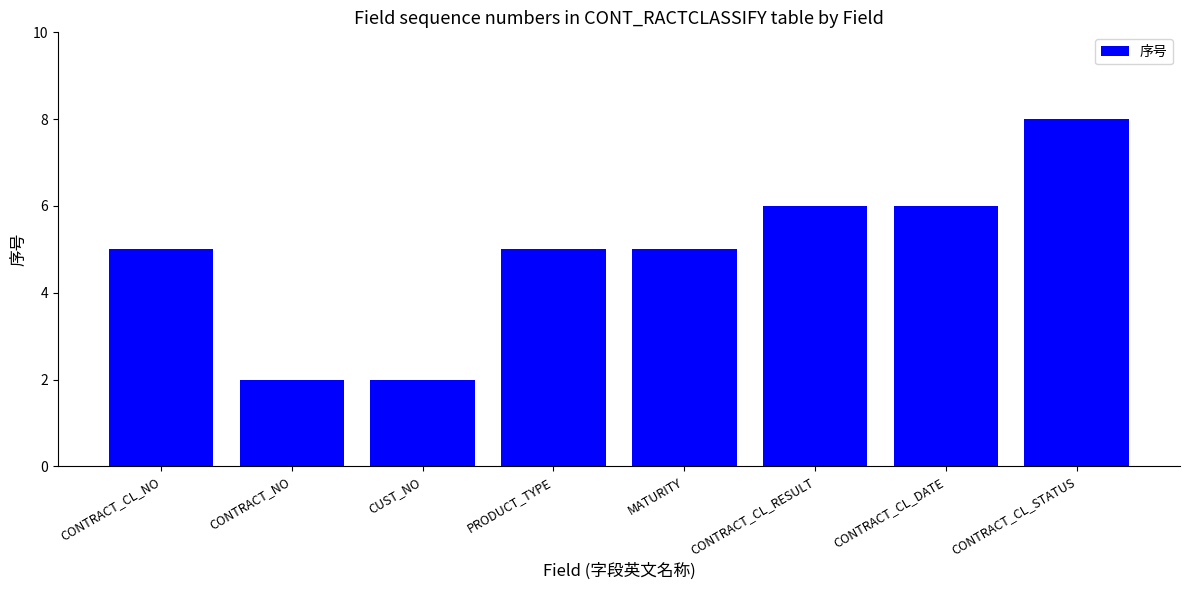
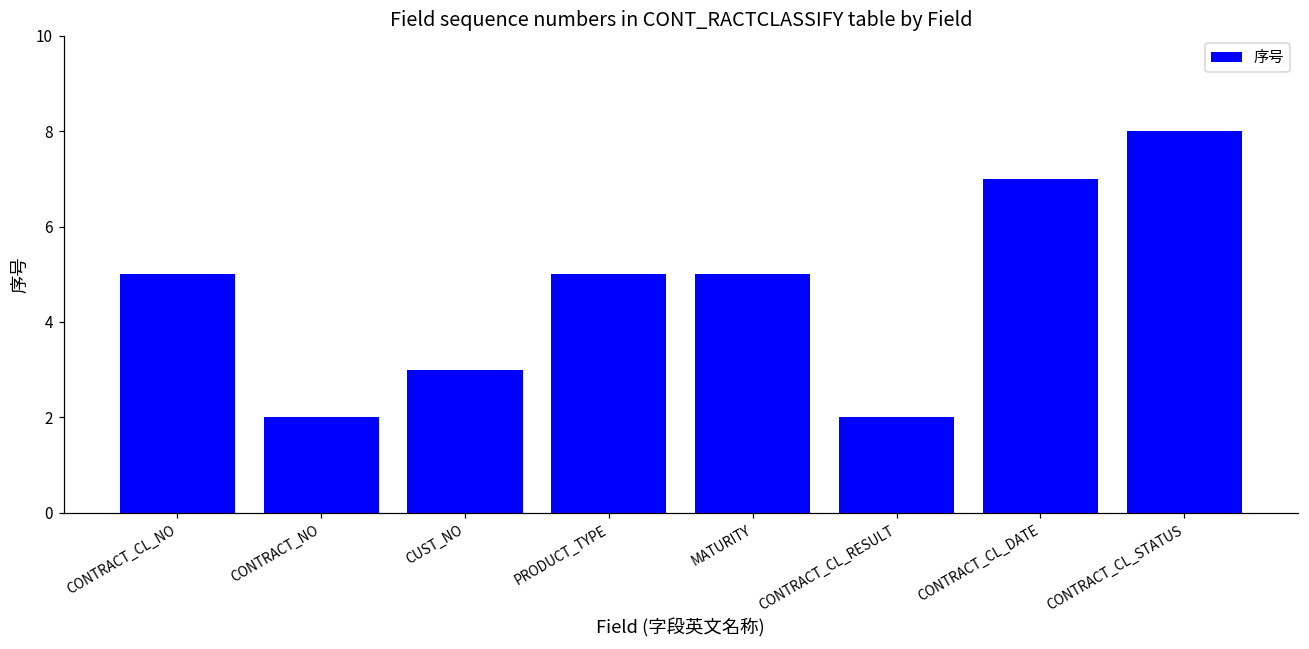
  {
    "CONTRACT_CL_NO": 5,
    "CONTRACT_NO": 2,
-   "CUST_NO": 2,
+   "CUST_NO": 3,
    "PRODUCT_TYPE": 5,
    "MATURITY": 5,
-   "CONTRACT_CL_RESULT": 6,
-   "CONTRACT_CL_DATE": 6,
+   "CONTRACT_CL_RESULT": 2,
+   "CONTRACT_CL_DATE": 7,
    "CONTRACT_CL_STATUS": 8
  }
